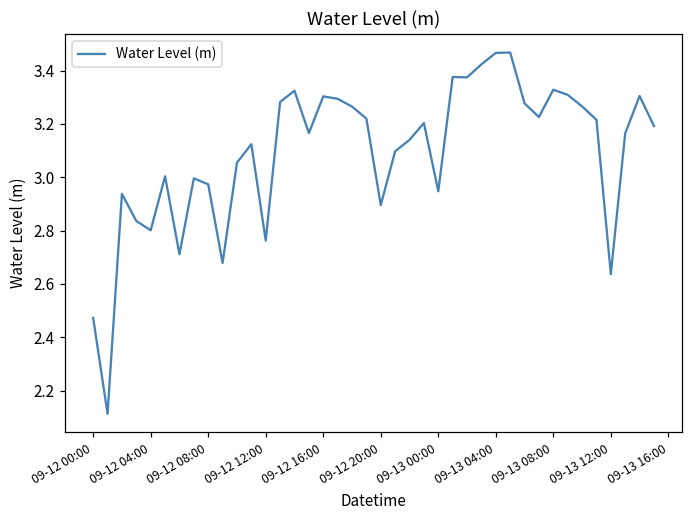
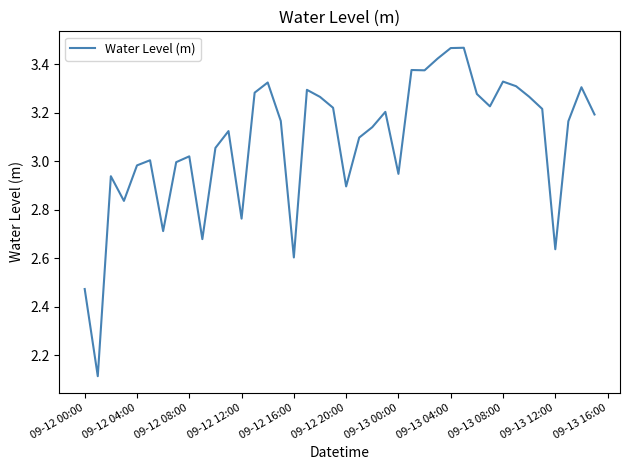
  {
    "09-12 00:00": 2.47,
-   "09-12 04:00": 2.80,
-   "09-12 08:00": 2.97,
+   "09-12 04:00": 2.98,
+   "09-12 08:00": 3.02,
    "09-12 12:00": 2.76,
-   "09-12 16:00": 3.30,
+   "09-12 16:00": 2.60,
    "09-12 20:00": 2.90,
    "09-13 00:00": 2.95,
    "09-13 04:00": 3.47,
    "09-13 08:00": 3.33,
    "09-13 12:00": 2.64
  }
